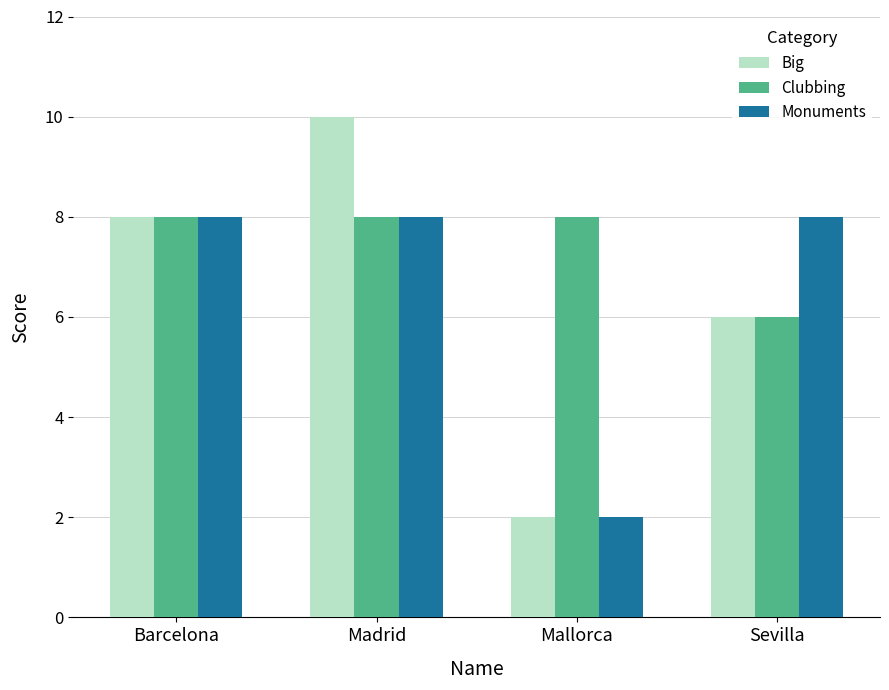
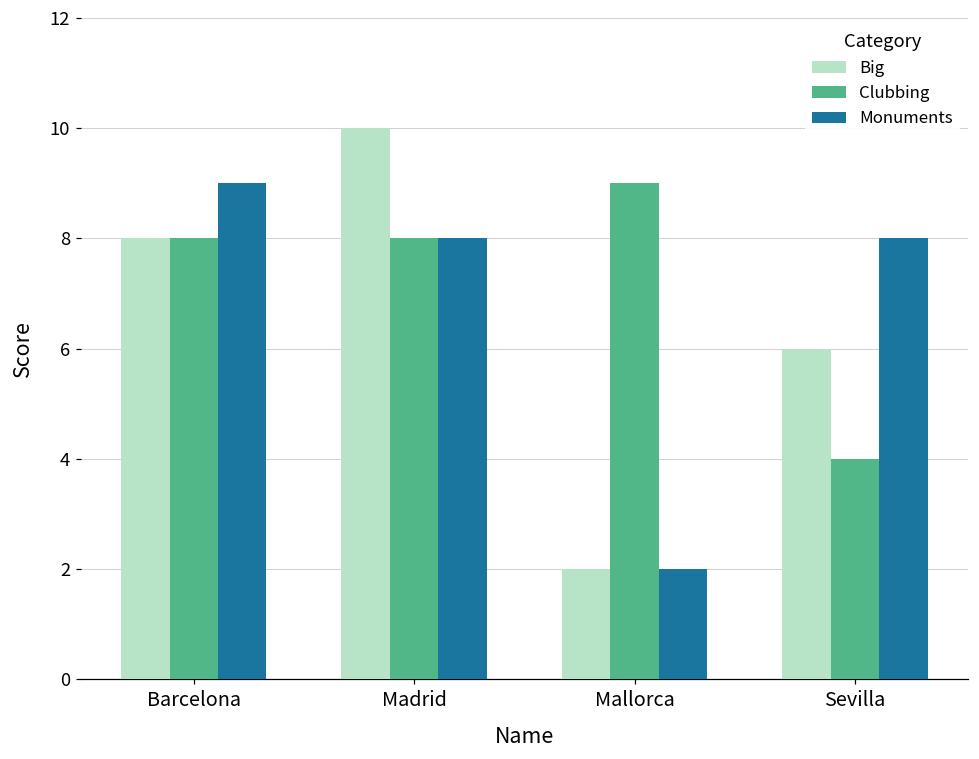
  {
    "Big": {
      "Barcelona": 8,
      "Madrid": 10,
      "Mallorca": 2,
      "Sevilla": 6
    },
    "Clubbing": {
      "Barcelona": 8,
      "Madrid": 8,
-     "Mallorca": 8,
-     "Sevilla": 6
+     "Mallorca": 9,
+     "Sevilla": 4
    },
    "Monuments": {
-     "Barcelona": 8,
+     "Barcelona": 9,
      "Madrid": 8,
      "Mallorca": 2,
      "Sevilla": 8
    }
  }
